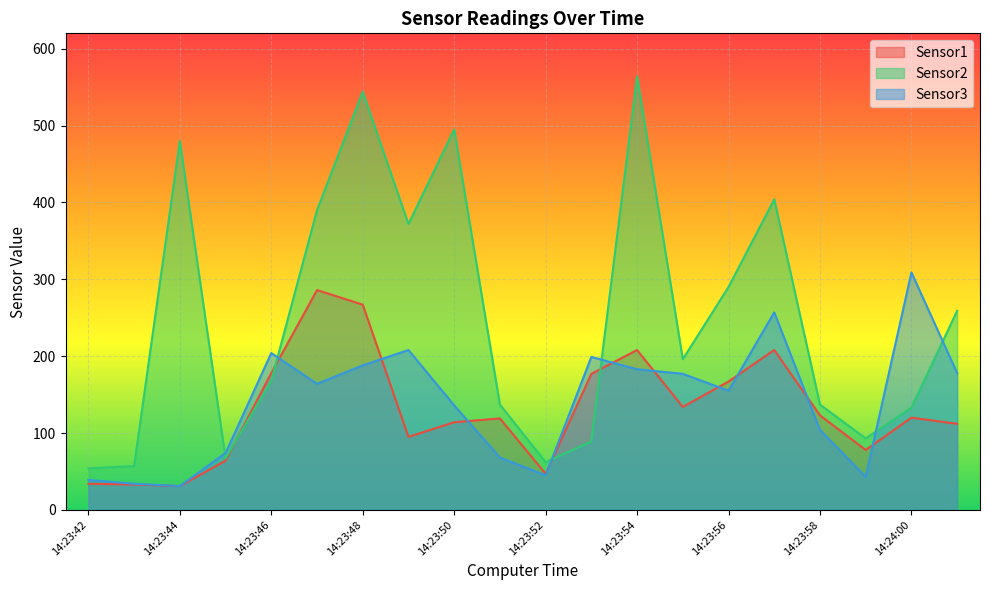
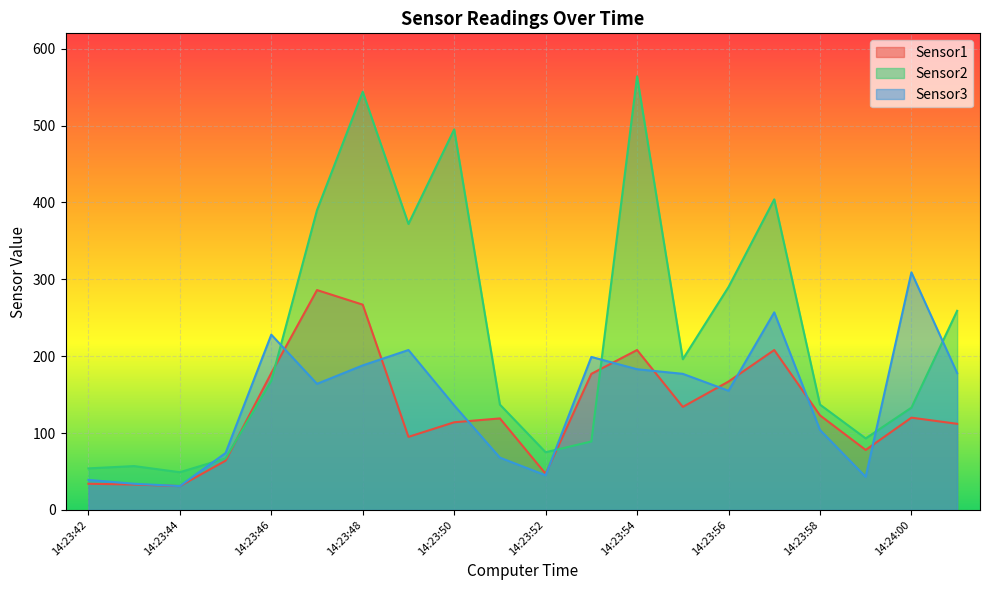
  {
    "Sensor1": {
      "14:23:42": 30,
      "14:23:46": 180,
      "14:23:48": 270,
      "14:23:50": 110,
      "14:23:54": 210,
      "14:23:56": 170,
      "14:23:58": 120,
      "14:24:00": 120
    },
    "Sensor2": {
      "14:23:42": 50,
-     "14:23:44": 480,
+     "14:23:44": 50,
      "14:23:46": 170,
      "14:23:48": 540,
      "14:23:50": 500,
-     "14:23:52": 60,
+     "14:23:52": 80,
      "14:23:54": 560,
      "14:23:56": 290,
      "14:23:58": 140,
      "14:24:00": 130
    },
    "Sensor3": {
      "14:23:42": 40,
-     "14:23:46": 200,
+     "14:23:46": 230,
      "14:23:48": 190,
      "14:23:50": 140,
      "14:23:54": 180,
      "14:23:56": 160,
      "14:23:58": 100,
      "14:24:00": 310
    }
  }
